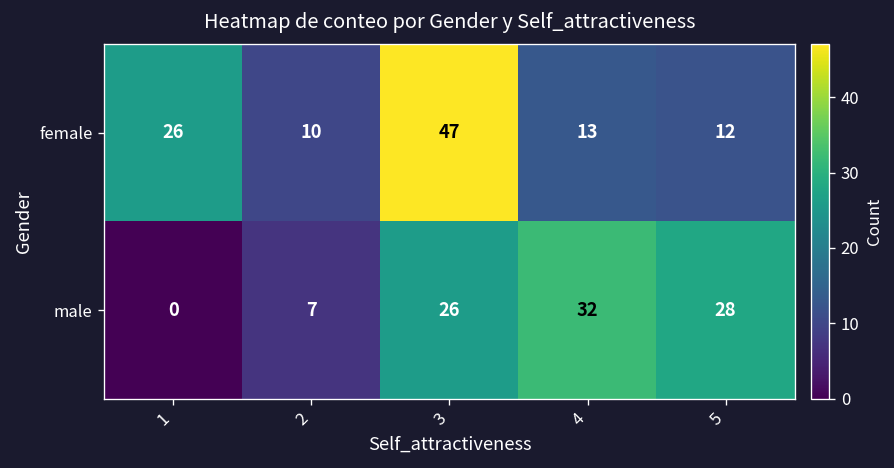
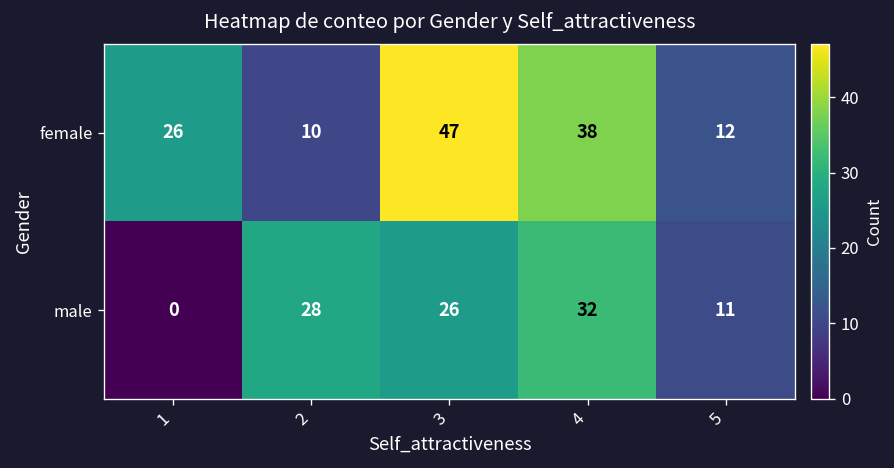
  {
    "female": {
      "1": 26,
      "2": 10,
      "3": 47,
-     "4": 13,
+     "4": 38,
      "5": 12
    },
    "male": {
      "1": 0,
-     "2": 7,
+     "2": 28,
      "3": 26,
      "4": 32,
-     "5": 28
+     "5": 11
    }
  }
